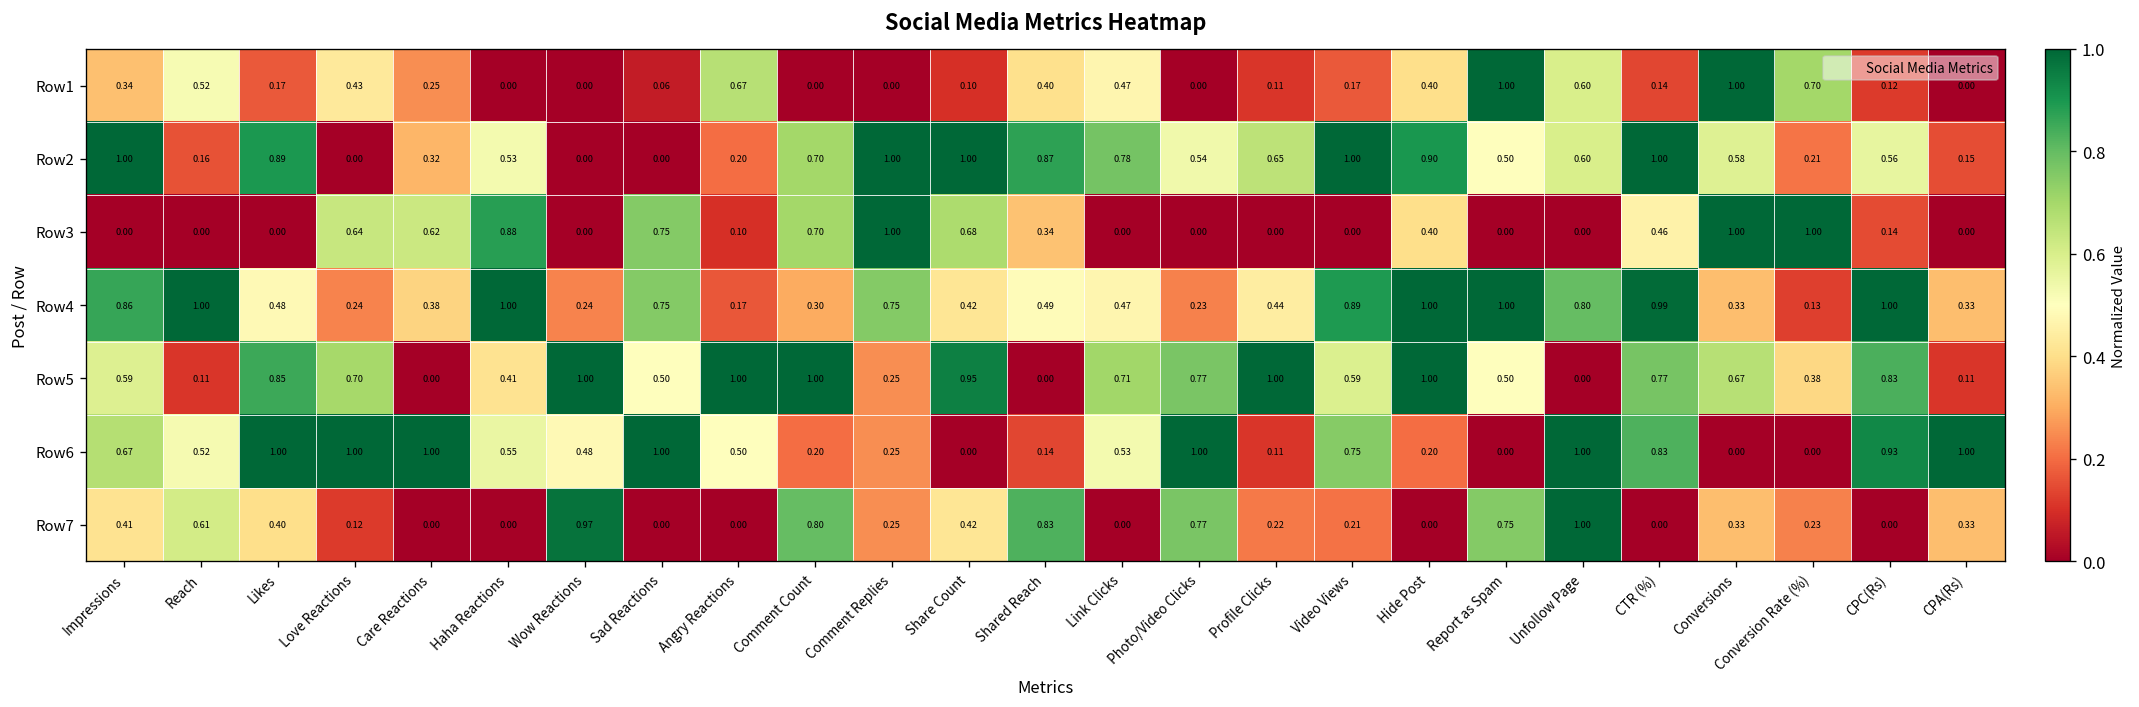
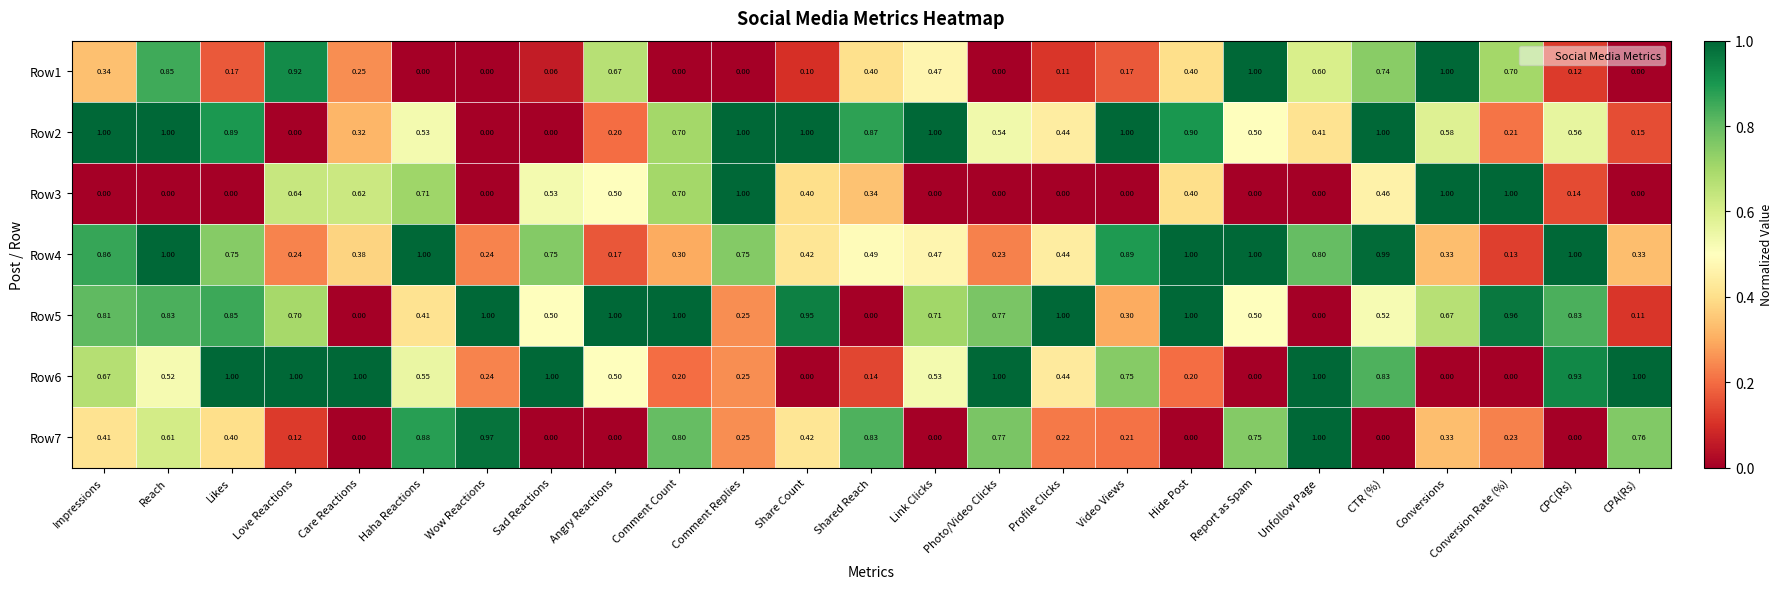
  {
    "Row1": {
      "Impressions": 0.34,
-     "Reach": 0.52,
+     "Reach": 0.85,
      "Likes": 0.17,
-     "Love Reactions": 0.43,
+     "Love Reactions": 0.92,
      "Care Reactions": 0.25,
      "Haha Reactions": 0.00,
      "Wow Reactions": 0.00,
      "Sad Reactions": 0.06,
      "Angry Reactions": 0.67,
      "Comment Count": 0.00,
      "Comment Replies": 0.00,
      "Share Count": 0.10,
      "Shared Reach": 0.40,
      "Link Clicks": 0.47,
      "Photo/Video Clicks": 0.00,
      "Profile Clicks": 0.11,
      "Video Views": 0.17,
      "Hide Post": 0.40,
      "Report as Spam": 1.00,
      "Unfollow Page": 0.60,
-     "CTR (%)": 0.14,
+     "CTR (%)": 0.74,
      "Conversions": 1.00,
      "Conversion Rate (%)": 0.70,
      "CPC(Rs)": 0.12,
      "CPA(Rs)": 0.00
    },
    "Row2": {
      "Impressions": 1.00,
-     "Reach": 0.16,
+     "Reach": 1.00,
      "Likes": 0.89,
      "Love Reactions": 0.00,
      "Care Reactions": 0.32,
      "Haha Reactions": 0.53,
      "Wow Reactions": 0.00,
      "Sad Reactions": 0.00,
      "Angry Reactions": 0.20,
      "Comment Count": 0.70,
      "Comment Replies": 1.00,
      "Share Count": 1.00,
      "Shared Reach": 0.87,
-     "Link Clicks": 0.78,
+     "Link Clicks": 1.00,
      "Photo/Video Clicks": 0.54,
-     "Profile Clicks": 0.65,
+     "Profile Clicks": 0.44,
      "Video Views": 1.00,
      "Hide Post": 0.90,
      "Report as Spam": 0.50,
-     "Unfollow Page": 0.60,
+     "Unfollow Page": 0.41,
      "CTR (%)": 1.00,
      "Conversions": 0.58,
      "Conversion Rate (%)": 0.21,
      "CPC(Rs)": 0.56,
      "CPA(Rs)": 0.15
    },
    "Row3": {
      "Impressions": 0.00,
      "Reach": 0.00,
      "Likes": 0.00,
      "Love Reactions": 0.64,
      "Care Reactions": 0.62,
-     "Haha Reactions": 0.88,
+     "Haha Reactions": 0.71,
      "Wow Reactions": 0.00,
-     "Sad Reactions": 0.75,
-     "Angry Reactions": 0.10,
+     "Sad Reactions": 0.53,
+     "Angry Reactions": 0.50,
      "Comment Count": 0.70,
      "Comment Replies": 1.00,
-     "Share Count": 0.68,
+     "Share Count": 0.40,
      "Shared Reach": 0.34,
      "Link Clicks": 0.00,
      "Photo/Video Clicks": 0.00,
      "Profile Clicks": 0.00,
      "Video Views": 0.00,
      "Hide Post": 0.40,
      "Report as Spam": 0.00,
      "Unfollow Page": 0.00,
      "CTR (%)": 0.46,
      "Conversions": 1.00,
      "Conversion Rate (%)": 1.00,
      "CPC(Rs)": 0.14,
      "CPA(Rs)": 0.00
    },
    "Row4": {
      "Impressions": 0.86,
      "Reach": 1.00,
-     "Likes": 0.48,
+     "Likes": 0.75,
      "Love Reactions": 0.24,
      "Care Reactions": 0.38,
      "Haha Reactions": 1.00,
      "Wow Reactions": 0.24,
      "Sad Reactions": 0.75,
      "Angry Reactions": 0.17,
      "Comment Count": 0.30,
      "Comment Replies": 0.75,
      "Share Count": 0.42,
      "Shared Reach": 0.49,
      "Link Clicks": 0.47,
      "Photo/Video Clicks": 0.23,
      "Profile Clicks": 0.44,
      "Video Views": 0.89,
      "Hide Post": 1.00,
      "Report as Spam": 1.00,
      "Unfollow Page": 0.80,
      "CTR (%)": 0.99,
      "Conversions": 0.33,
      "Conversion Rate (%)": 0.13,
      "CPC(Rs)": 1.00,
      "CPA(Rs)": 0.33
    },
    "Row5": {
-     "Impressions": 0.59,
-     "Reach": 0.11,
+     "Impressions": 0.81,
+     "Reach": 0.83,
      "Likes": 0.85,
      "Love Reactions": 0.70,
      "Care Reactions": 0.00,
      "Haha Reactions": 0.41,
      "Wow Reactions": 1.00,
      "Sad Reactions": 0.50,
      "Angry Reactions": 1.00,
      "Comment Count": 1.00,
      "Comment Replies": 0.25,
      "Share Count": 0.95,
      "Shared Reach": 0.00,
      "Link Clicks": 0.71,
      "Photo/Video Clicks": 0.77,
      "Profile Clicks": 1.00,
-     "Video Views": 0.59,
+     "Video Views": 0.30,
      "Hide Post": 1.00,
      "Report as Spam": 0.50,
      "Unfollow Page": 0.00,
-     "CTR (%)": 0.77,
+     "CTR (%)": 0.52,
      "Conversions": 0.67,
-     "Conversion Rate (%)": 0.38,
+     "Conversion Rate (%)": 0.96,
      "CPC(Rs)": 0.83,
      "CPA(Rs)": 0.11
    },
    "Row6": {
      "Impressions": 0.67,
      "Reach": 0.52,
      "Likes": 1.00,
      "Love Reactions": 1.00,
      "Care Reactions": 1.00,
      "Haha Reactions": 0.55,
-     "Wow Reactions": 0.48,
+     "Wow Reactions": 0.24,
      "Sad Reactions": 1.00,
      "Angry Reactions": 0.50,
      "Comment Count": 0.20,
      "Comment Replies": 0.25,
      "Share Count": 0.00,
      "Shared Reach": 0.14,
      "Link Clicks": 0.53,
      "Photo/Video Clicks": 1.00,
-     "Profile Clicks": 0.11,
+     "Profile Clicks": 0.44,
      "Video Views": 0.75,
      "Hide Post": 0.20,
      "Report as Spam": 0.00,
      "Unfollow Page": 1.00,
      "CTR (%)": 0.83,
      "Conversions": 0.00,
      "Conversion Rate (%)": 0.00,
      "CPC(Rs)": 0.93,
      "CPA(Rs)": 1.00
    },
    "Row7": {
      "Impressions": 0.41,
      "Reach": 0.61,
      "Likes": 0.40,
      "Love Reactions": 0.12,
      "Care Reactions": 0.00,
-     "Haha Reactions": 0.00,
+     "Haha Reactions": 0.88,
      "Wow Reactions": 0.97,
      "Sad Reactions": 0.00,
      "Angry Reactions": 0.00,
      "Comment Count": 0.80,
      "Comment Replies": 0.25,
      "Share Count": 0.42,
      "Shared Reach": 0.83,
      "Link Clicks": 0.00,
      "Photo/Video Clicks": 0.77,
      "Profile Clicks": 0.22,
      "Video Views": 0.21,
      "Hide Post": 0.00,
      "Report as Spam": 0.75,
      "Unfollow Page": 1.00,
      "CTR (%)": 0.00,
      "Conversions": 0.33,
      "Conversion Rate (%)": 0.23,
      "CPC(Rs)": 0.00,
-     "CPA(Rs)": 0.33
+     "CPA(Rs)": 0.76
    }
  }
